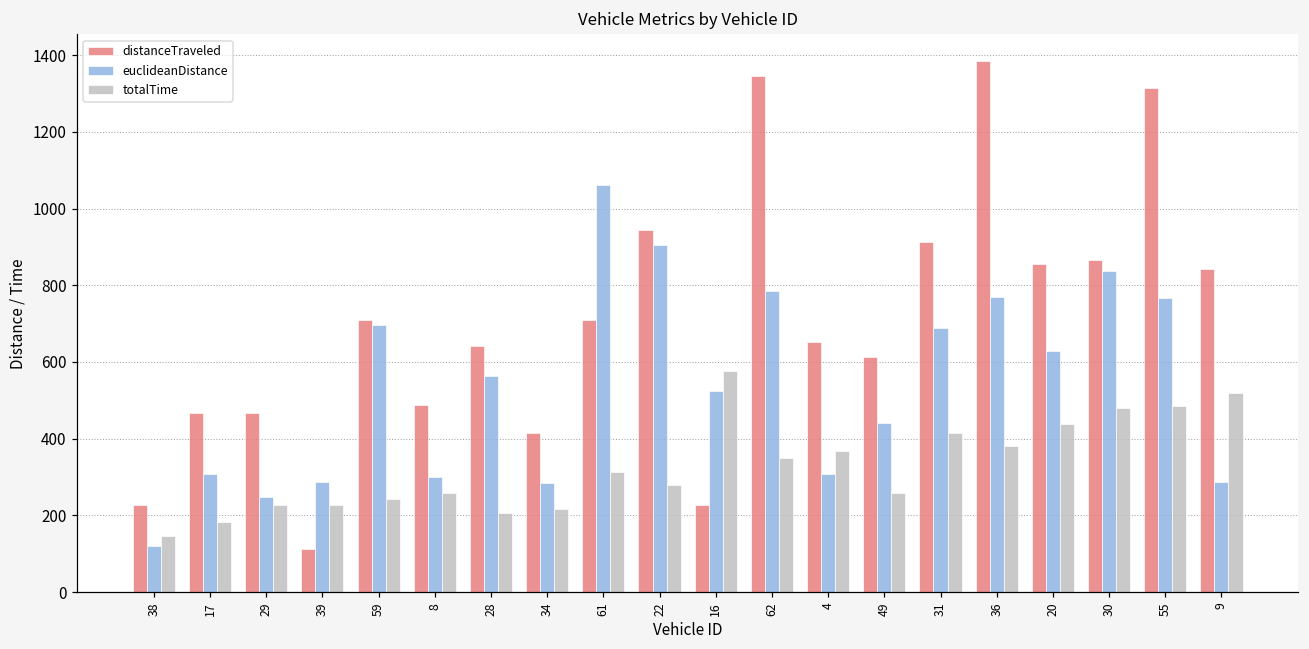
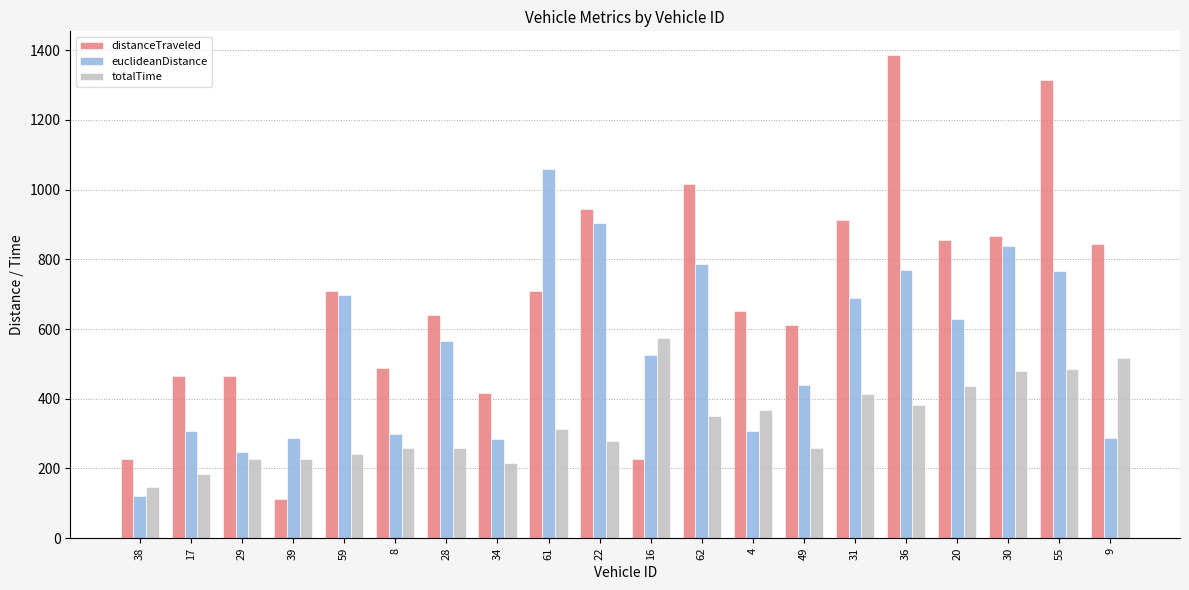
  {
    "distanceTraveled": {
      "38": 230,
      "17": 470,
      "29": 470,
      "39": 110,
      "59": 710,
      "8": 490,
      "28": 640,
      "34": 420,
      "61": 710,
      "22": 940,
      "16": 230,
-     "62": 1340,
+     "62": 1020,
      "4": 650,
      "49": 610,
      "31": 910,
      "36": 1380,
      "20": 860,
      "30": 870,
      "55": 1310,
      "9": 840
    },
    "euclideanDistance": {
      "38": 120,
      "17": 310,
      "29": 250,
      "39": 290,
      "59": 700,
      "8": 300,
      "28": 560,
      "34": 280,
      "61": 1060,
      "22": 900,
      "16": 520,
      "62": 790,
      "4": 310,
      "49": 440,
      "31": 690,
      "36": 770,
      "20": 630,
      "30": 840,
      "55": 770,
      "9": 290
    },
    "totalTime": {
      "38": 150,
      "17": 180,
      "29": 230,
      "39": 230,
      "59": 240,
      "8": 260,
-     "28": 210,
+     "28": 260,
      "34": 220,
      "61": 310,
      "22": 280,
      "16": 580,
      "62": 350,
      "4": 370,
      "49": 260,
      "31": 420,
      "36": 380,
      "20": 440,
      "30": 480,
      "55": 490,
      "9": 520
    }
  }
